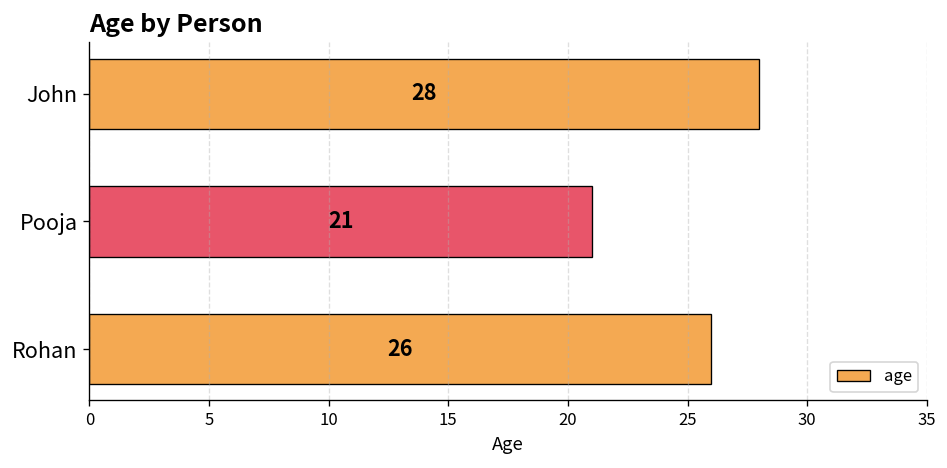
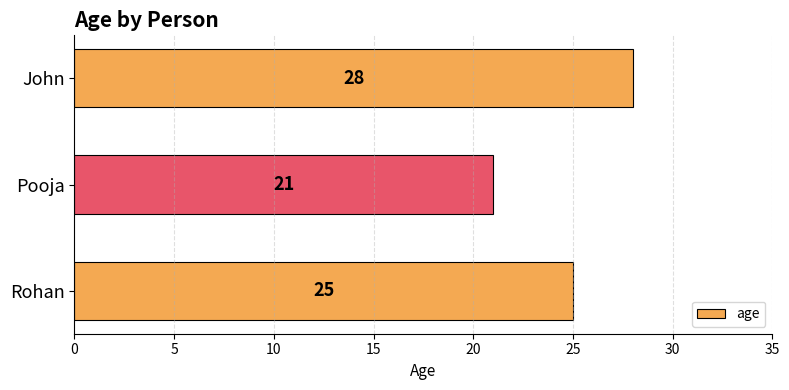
  {
    "John": 28,
    "Pooja": 21,
-   "Rohan": 26
+   "Rohan": 25
  }
